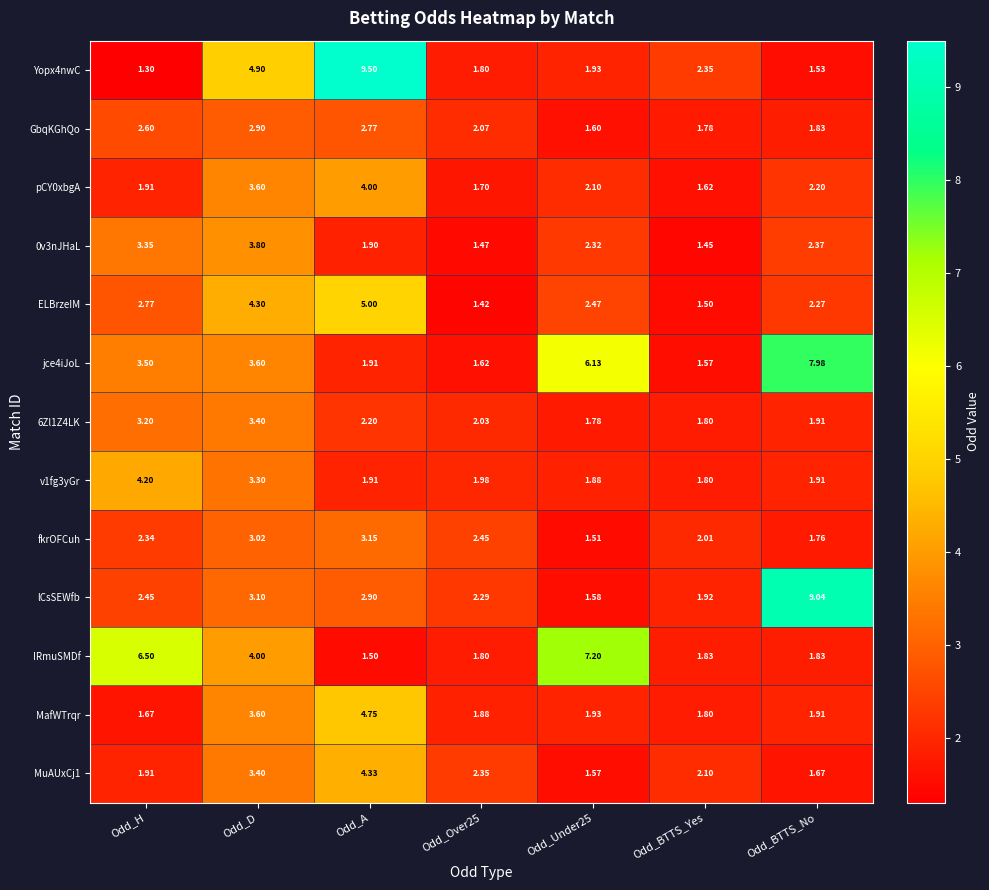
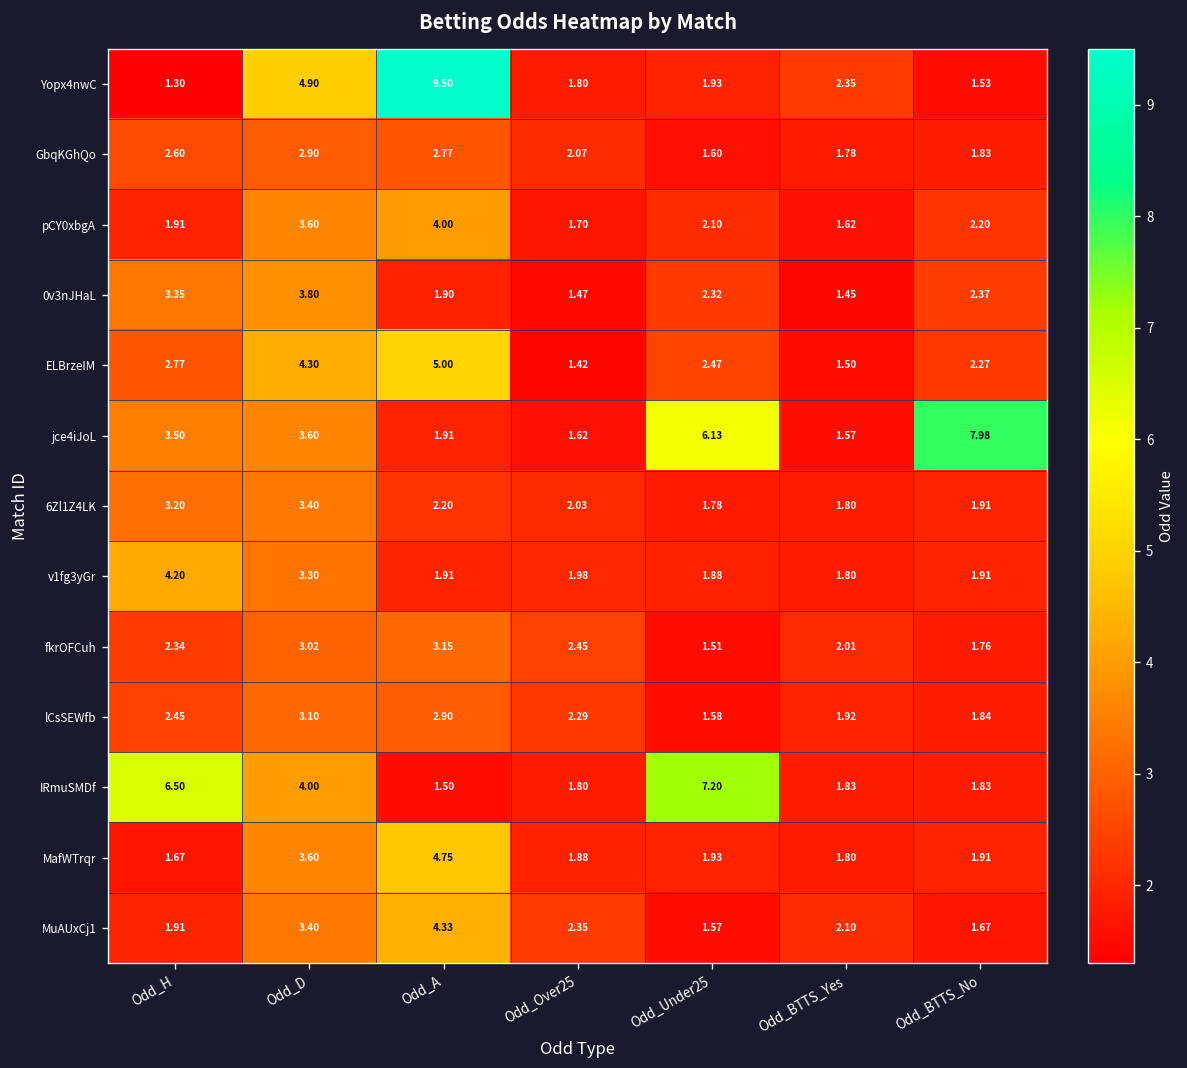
  {
    "Yopx4nwC": {
      "Odd_H": 1.30,
      "Odd_D": 4.90,
      "Odd_A": 9.50,
      "Odd_Over25": 1.80,
      "Odd_Under25": 1.93,
      "Odd_BTTS_Yes": 2.35,
      "Odd_BTTS_No": 1.53
    },
    "GbqKGhQo": {
      "Odd_H": 2.60,
      "Odd_D": 2.90,
      "Odd_A": 2.77,
      "Odd_Over25": 2.07,
      "Odd_Under25": 1.60,
      "Odd_BTTS_Yes": 1.78,
      "Odd_BTTS_No": 1.83
    },
    "pCY0xbgA": {
      "Odd_H": 1.91,
      "Odd_D": 3.60,
      "Odd_A": 4.00,
      "Odd_Over25": 1.70,
      "Odd_Under25": 2.10,
      "Odd_BTTS_Yes": 1.62,
      "Odd_BTTS_No": 2.20
    },
    "0v3nJHaL": {
      "Odd_H": 3.35,
      "Odd_D": 3.80,
      "Odd_A": 1.90,
      "Odd_Over25": 1.47,
      "Odd_Under25": 2.32,
      "Odd_BTTS_Yes": 1.45,
      "Odd_BTTS_No": 2.37
    },
    "ELBrzeIM": {
      "Odd_H": 2.77,
      "Odd_D": 4.30,
      "Odd_A": 5.00,
      "Odd_Over25": 1.42,
      "Odd_Under25": 2.47,
      "Odd_BTTS_Yes": 1.50,
      "Odd_BTTS_No": 2.27
    },
    "jce4iJoL": {
      "Odd_H": 3.50,
      "Odd_D": 3.60,
      "Odd_A": 1.91,
      "Odd_Over25": 1.62,
      "Odd_Under25": 6.13,
      "Odd_BTTS_Yes": 1.57,
      "Odd_BTTS_No": 7.98
    },
    "6Zl1Z4LK": {
      "Odd_H": 3.20,
      "Odd_D": 3.40,
      "Odd_A": 2.20,
      "Odd_Over25": 2.03,
      "Odd_Under25": 1.78,
      "Odd_BTTS_Yes": 1.80,
      "Odd_BTTS_No": 1.91
    },
    "v1fg3yGr": {
      "Odd_H": 4.20,
      "Odd_D": 3.30,
      "Odd_A": 1.91,
      "Odd_Over25": 1.98,
      "Odd_Under25": 1.88,
      "Odd_BTTS_Yes": 1.80,
      "Odd_BTTS_No": 1.91
    },
    "fkrOFCuh": {
      "Odd_H": 2.34,
      "Odd_D": 3.02,
      "Odd_A": 3.15,
      "Odd_Over25": 2.45,
      "Odd_Under25": 1.51,
      "Odd_BTTS_Yes": 2.01,
      "Odd_BTTS_No": 1.76
    },
    "lCsSEWfb": {
      "Odd_H": 2.45,
      "Odd_D": 3.10,
      "Odd_A": 2.90,
      "Odd_Over25": 2.29,
      "Odd_Under25": 1.58,
      "Odd_BTTS_Yes": 1.92,
-     "Odd_BTTS_No": 9.04
+     "Odd_BTTS_No": 1.84
    },
    "IRmuSMDf": {
      "Odd_H": 6.50,
      "Odd_D": 4.00,
      "Odd_A": 1.50,
      "Odd_Over25": 1.80,
      "Odd_Under25": 7.20,
      "Odd_BTTS_Yes": 1.83,
      "Odd_BTTS_No": 1.83
    },
    "MafWTrqr": {
      "Odd_H": 1.67,
      "Odd_D": 3.60,
      "Odd_A": 4.75,
      "Odd_Over25": 1.88,
      "Odd_Under25": 1.93,
      "Odd_BTTS_Yes": 1.80,
      "Odd_BTTS_No": 1.91
    },
    "MuAUxCj1": {
      "Odd_H": 1.91,
      "Odd_D": 3.40,
      "Odd_A": 4.33,
      "Odd_Over25": 2.35,
      "Odd_Under25": 1.57,
      "Odd_BTTS_Yes": 2.10,
      "Odd_BTTS_No": 1.67
    }
  }
